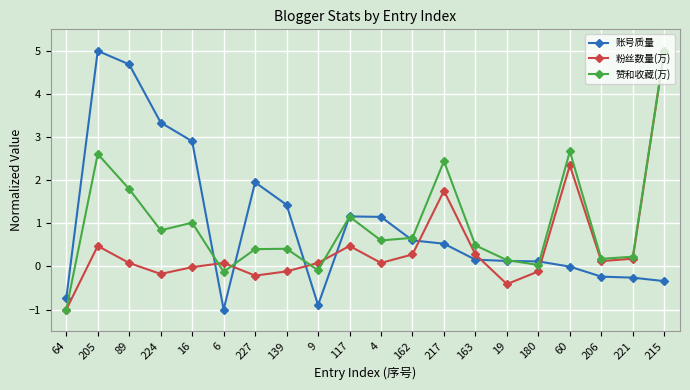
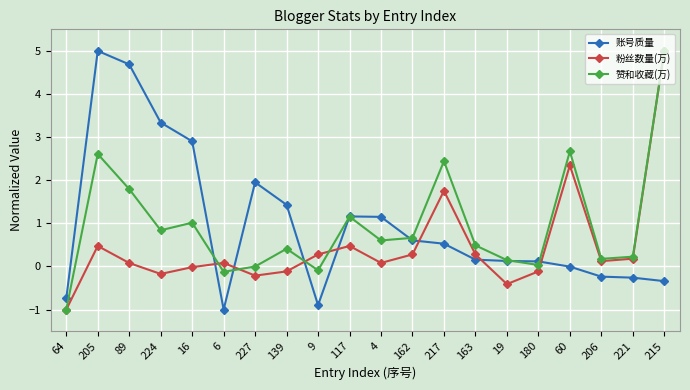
  {
    "账号质量": {
      "64": -0.7,
      "205": 5.0,
      "89": 4.7,
      "224": 3.3,
      "16": 2.9,
      "6": -1.0,
      "227": 2.0,
      "139": 1.4,
      "9": -0.9,
      "4": 1.2,
      "162": 0.6,
      "217": 0.5,
      "163": 0.2,
      "180": 0.1,
      "60": 0.0,
      "206": -0.2,
      "221": -0.3,
      "215": -0.3
    },
    "粉丝数量(万)": {
      "205": 0.5,
      "89": 0.1,
      "224": -0.2,
      "16": 0.0,
      "6": 0.1,
      "227": -0.2,
      "139": -0.1,
-     "9": 0.1,
+     "9": 0.3,
      "117": 0.5,
      "4": 0.1,
      "162": 0.3,
      "217": 1.8,
      "163": 0.3,
      "19": -0.4,
      "180": -0.1,
      "60": 2.3
    },
    "赞和收藏(万)": {
      "205": 2.6,
      "89": 1.8,
      "224": 0.8,
      "16": 1.0,
      "6": -0.1,
-     "227": 0.4,
+     "227": 0.0,
      "139": 0.4,
      "9": -0.1,
      "4": 0.6,
      "162": 0.7,
      "217": 2.4,
      "163": 0.5,
      "180": 0.0,
      "60": 2.7
    }
  }
